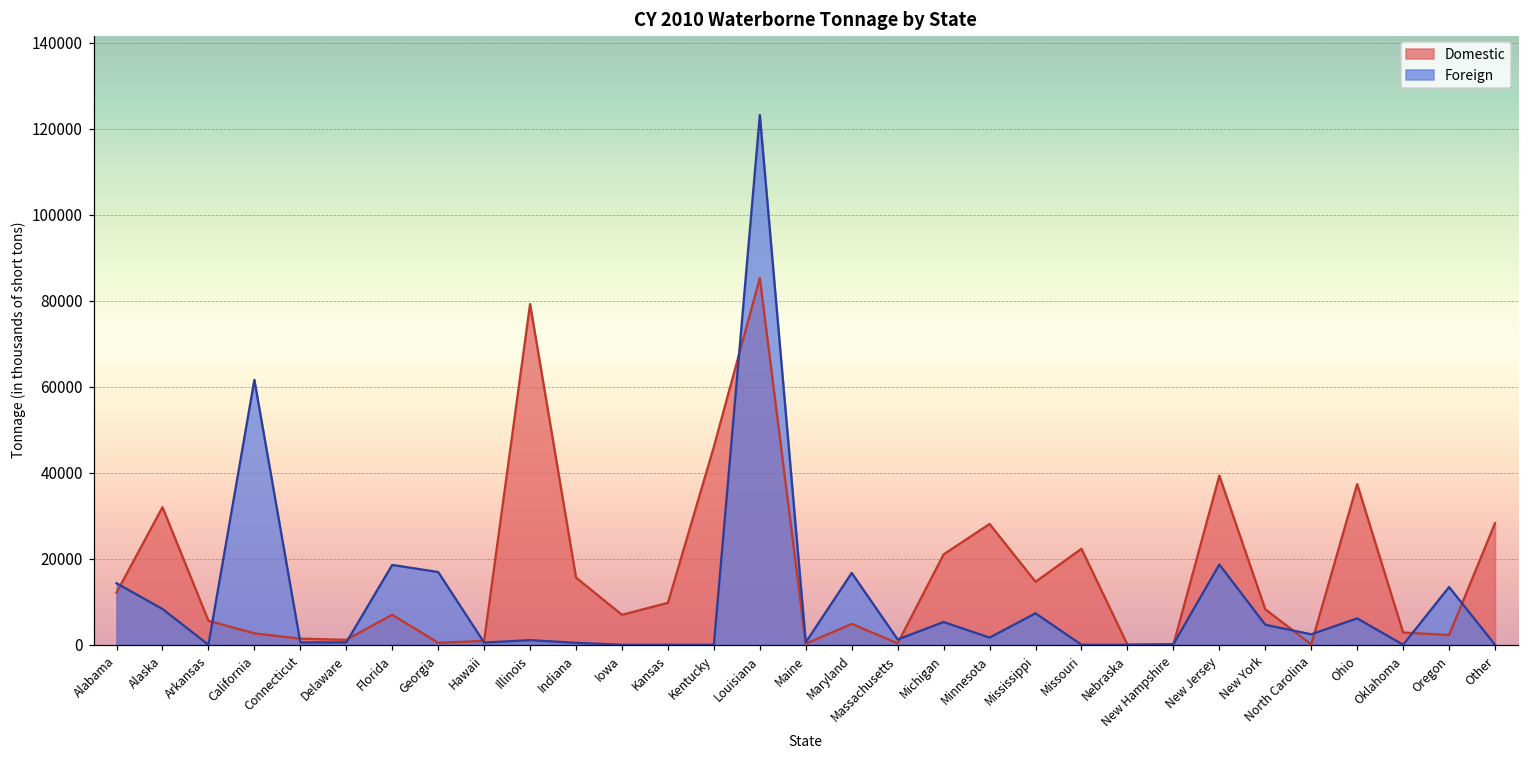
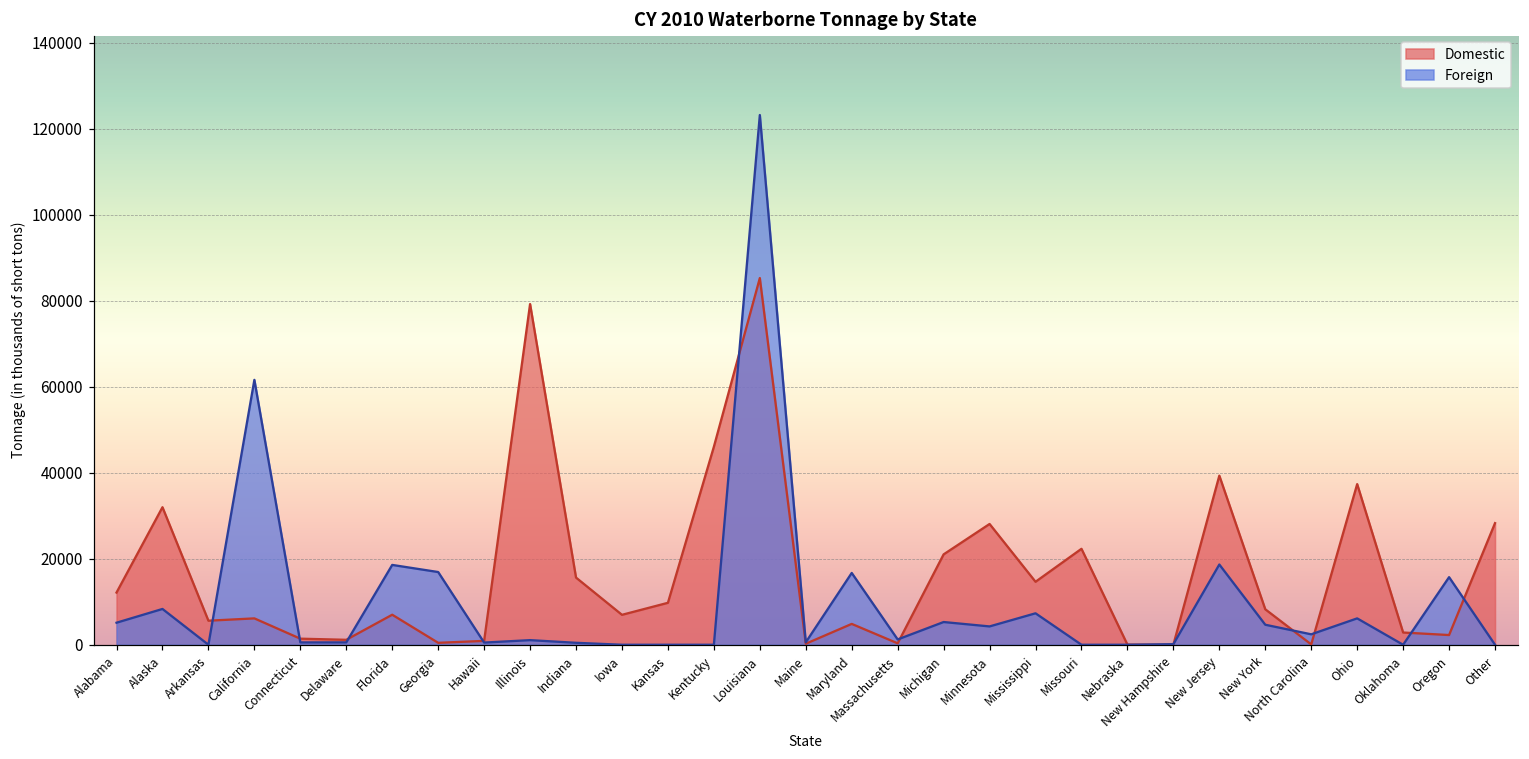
  {
    "Domestic": {
      "Alabama": 12000,
      "Alaska": 32000,
      "Arkansas": 6000,
-     "California": 3000,
+     "California": 6000,
      "Connecticut": 1000,
      "Florida": 7000,
      "Georgia": 0,
      "Illinois": 79000,
      "Indiana": 16000,
      "Iowa": 7000,
      "Kansas": 10000,
      "Kentucky": 46000,
      "Louisiana": 85000,
      "Maryland": 5000,
      "Massachusetts": 0,
      "Michigan": 21000,
      "Minnesota": 28000,
      "Mississippi": 15000,
      "Missouri": 22000,
      "New Jersey": 39000,
      "New York": 8000,
      "North Carolina": 0,
      "Ohio": 37000,
      "Oklahoma": 3000,
      "Oregon": 2000,
      "Other": 28000
    },
    "Foreign": {
-     "Alabama": 14000,
+     "Alabama": 5000,
      "Alaska": 8000,
      "Arkansas": 0,
      "California": 62000,
      "Connecticut": 1000,
      "Florida": 19000,
      "Georgia": 17000,
      "Illinois": 1000,
      "Indiana": 0,
      "Iowa": 0,
      "Kansas": 0,
      "Kentucky": 0,
      "Louisiana": 123000,
      "Maryland": 17000,
      "Massachusetts": 1000,
      "Michigan": 5000,
-     "Minnesota": 2000,
+     "Minnesota": 4000,
      "Mississippi": 7000,
      "Missouri": 0,
      "New Jersey": 19000,
      "New York": 5000,
      "North Carolina": 2000,
      "Ohio": 6000,
      "Oklahoma": 0,
-     "Oregon": 13000,
+     "Oregon": 16000,
      "Other": 0
    }
  }
